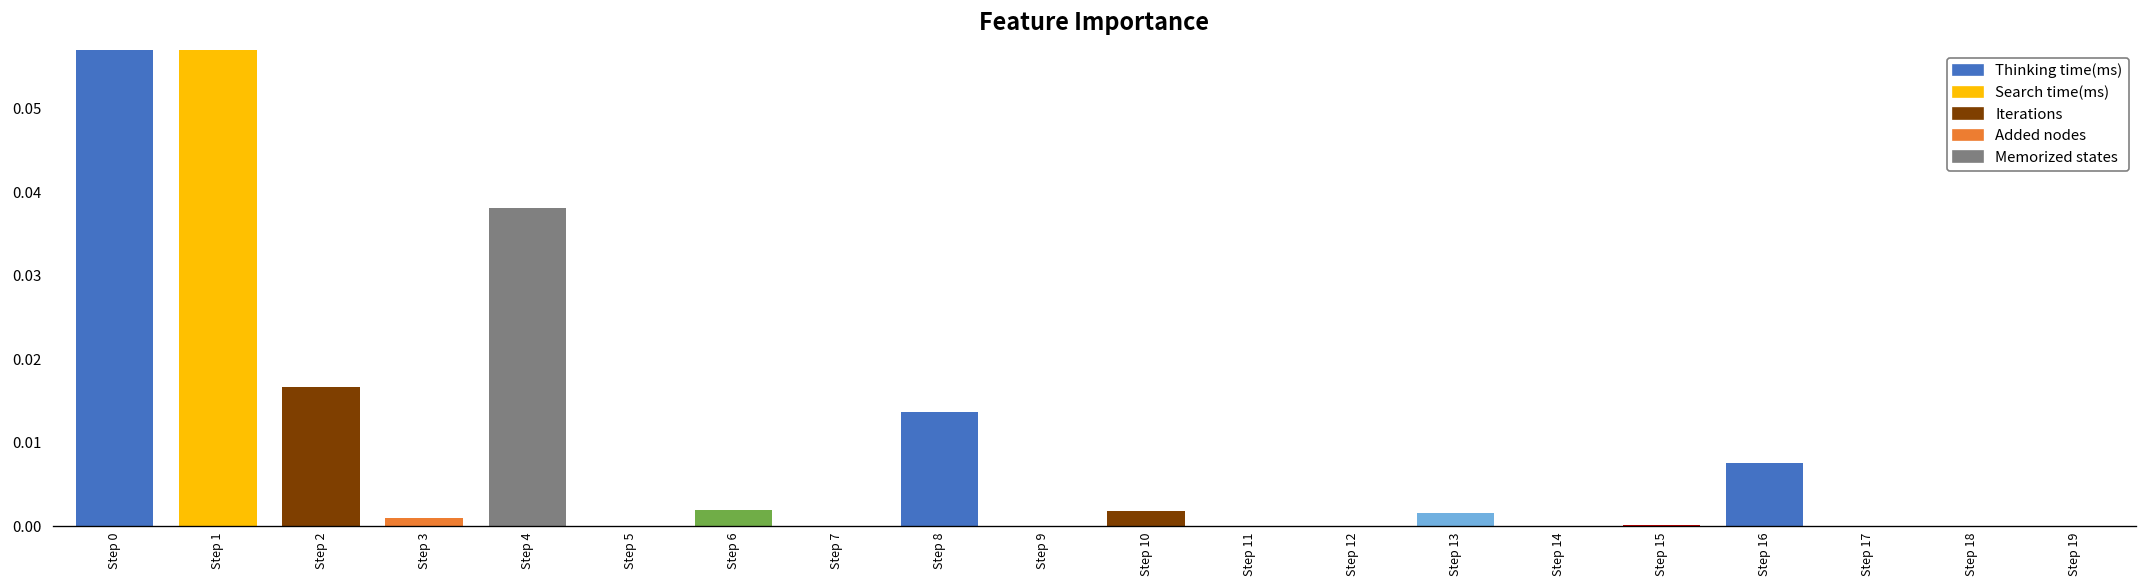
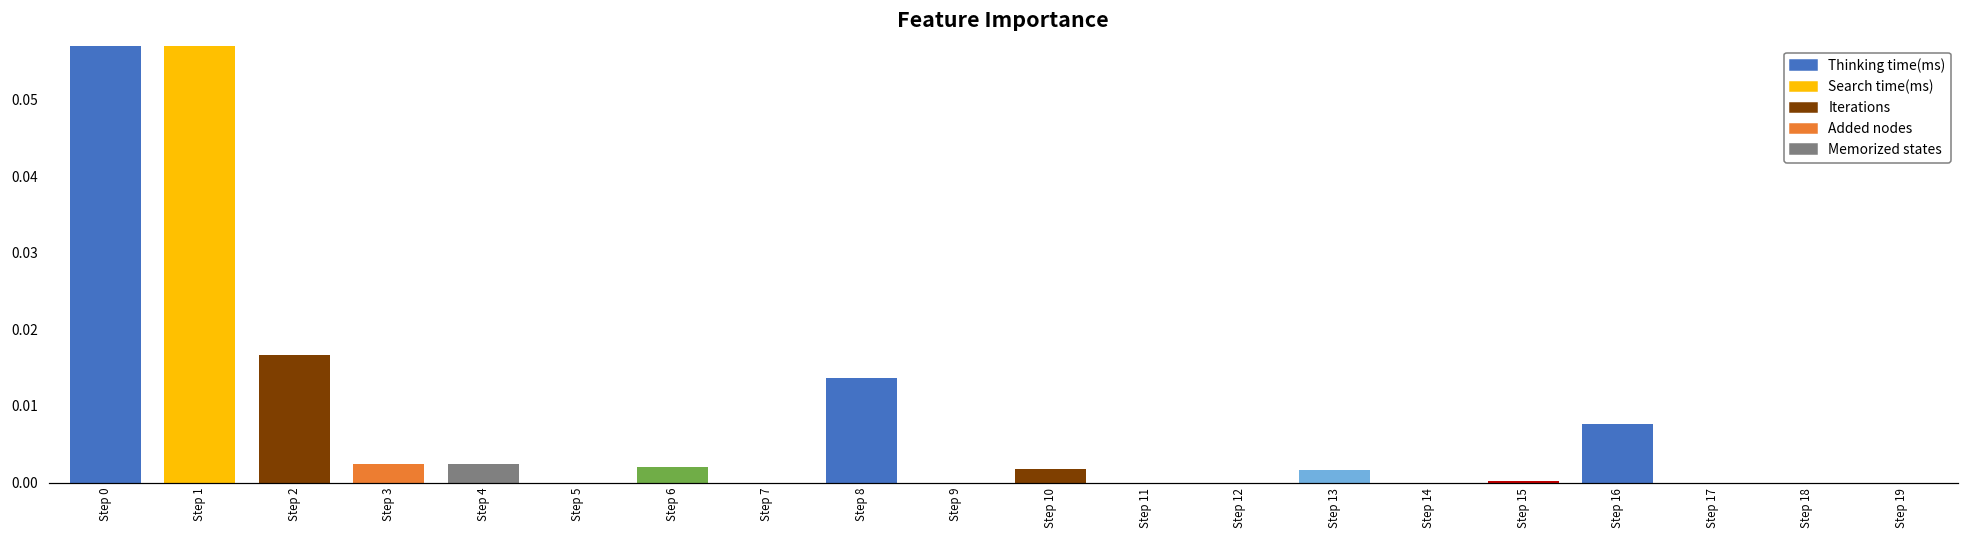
  {
    "Thinking time(ms)": {
      "Step 2": 0.017,
-     "Step 3": 0.001,
-     "Step 4": 0.038,
+     "Step 3": 0.002,
+     "Step 4": 0.002,
      "Step 5": 0.000,
      "Step 6": 0.002,
      "Step 7": 0.000,
      "Step 8": 0.014,
      "Step 9": 0.000,
      "Step 10": 0.002,
      "Step 11": 0.000,
      "Step 12": 0.000,
      "Step 13": 0.002,
      "Step 14": 0.000,
      "Step 16": 0.008,
      "Step 17": 0.000,
      "Step 18": 0.000,
      "Step 19": 0.000
    }
  }
